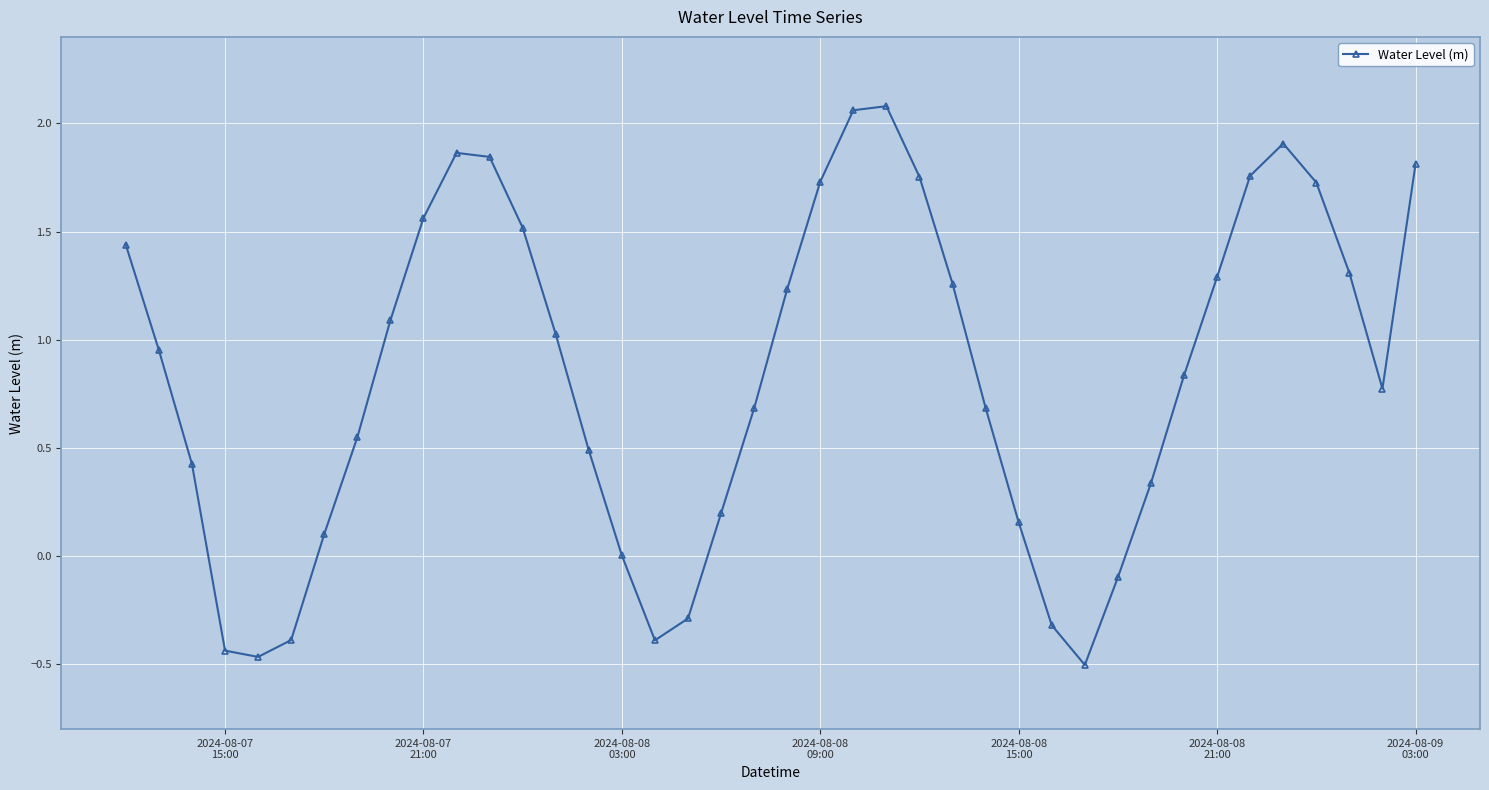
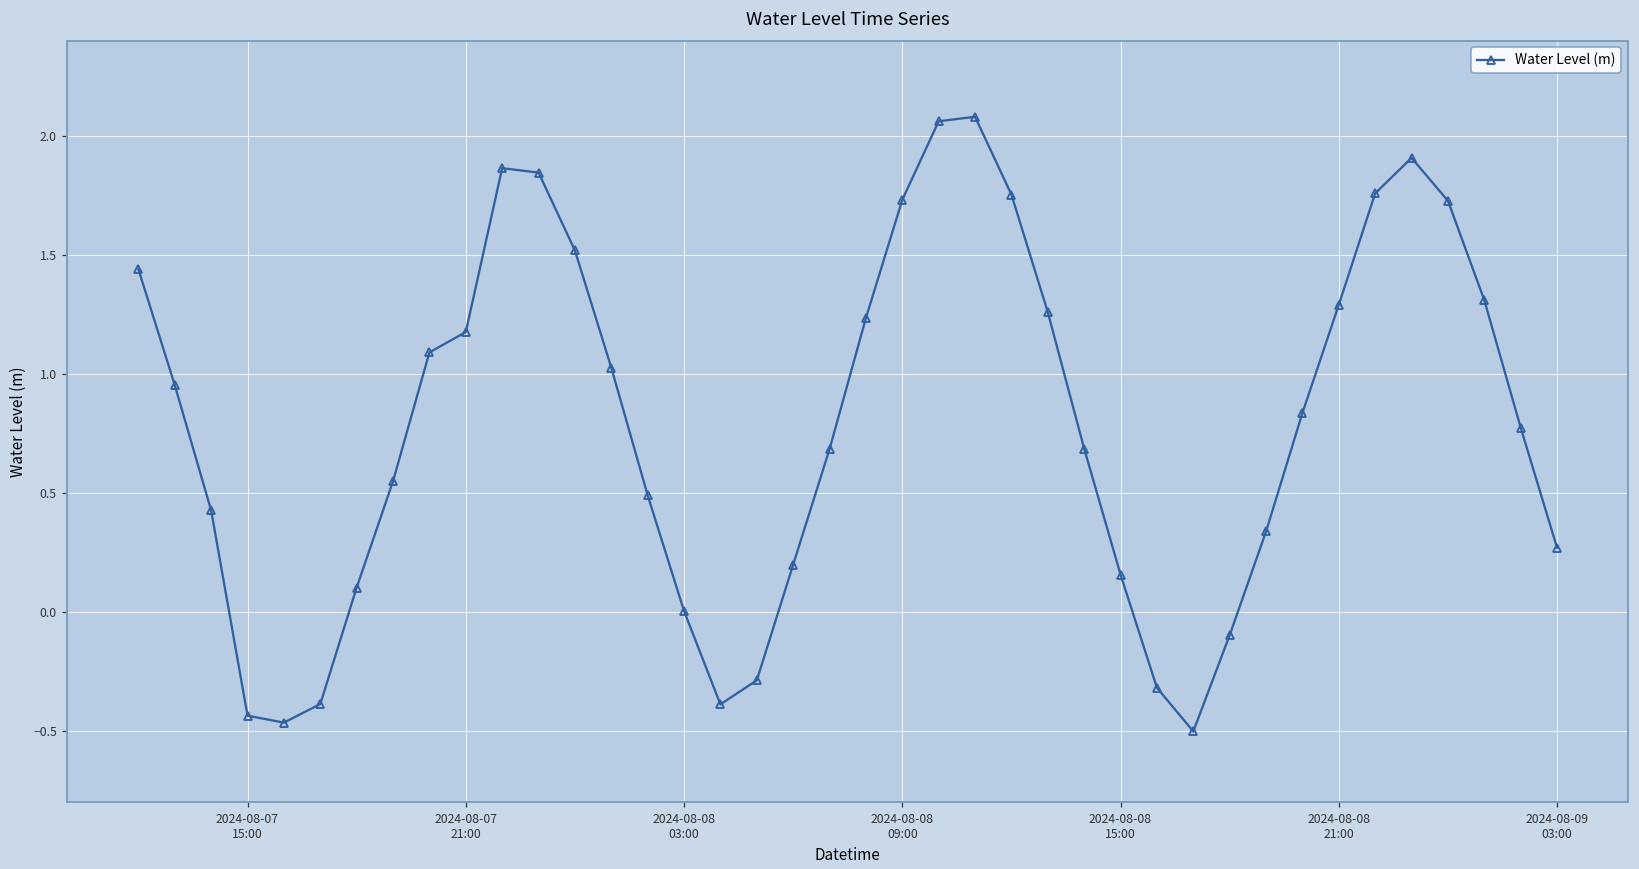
  {
    "2024-08-07 15:00": -0.44,
-   "2024-08-07 21:00": 1.56,
+   "2024-08-07 21:00": 1.18,
    "2024-08-08 03:00": 0.00,
    "2024-08-08 09:00": 1.73,
    "2024-08-08 15:00": 0.16,
    "2024-08-08 21:00": 1.29,
-   "2024-08-09 03:00": 1.81
+   "2024-08-09 03:00": 0.27
  }
